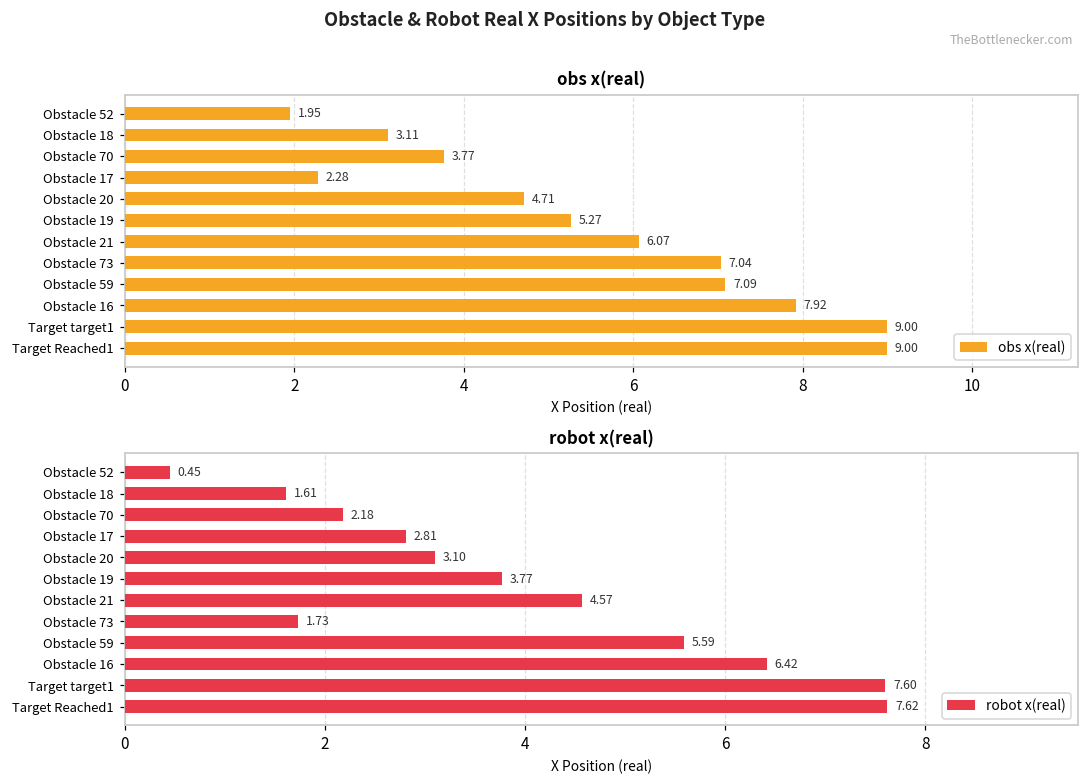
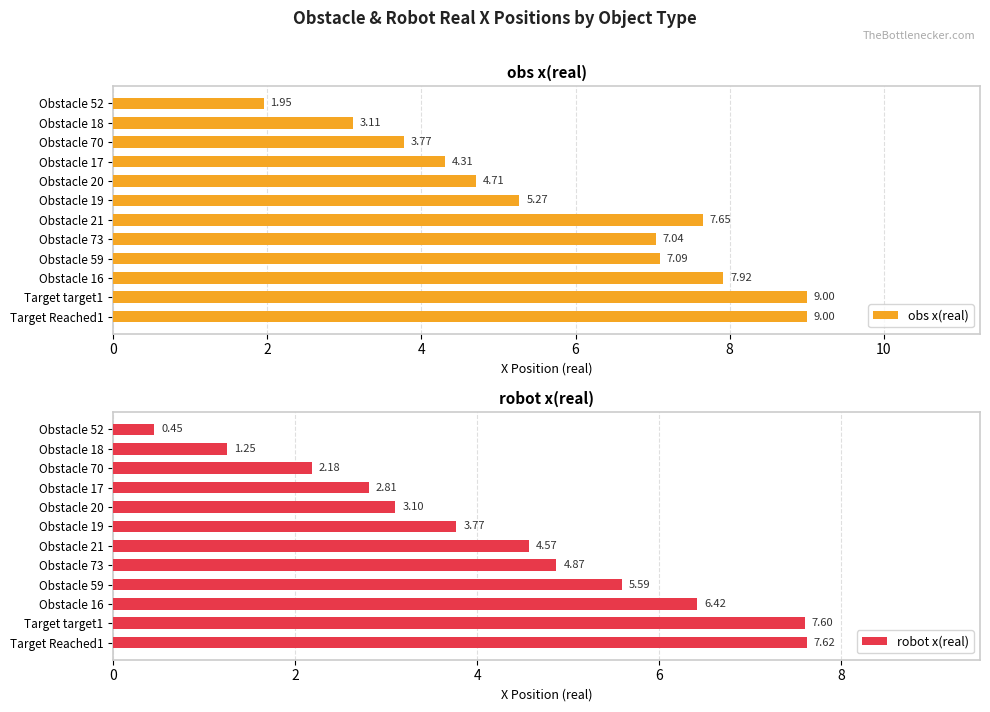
  {
    "obs x(real)": {
      "Obstacle 52": 1.95,
      "Obstacle 18": 3.11,
      "Obstacle 70": 3.77,
-     "Obstacle 17": 2.28,
+     "Obstacle 17": 4.31,
      "Obstacle 20": 4.71,
      "Obstacle 19": 5.27,
-     "Obstacle 21": 6.07,
+     "Obstacle 21": 7.65,
      "Obstacle 73": 7.04,
      "Obstacle 59": 7.09,
      "Obstacle 16": 7.92,
      "Target target1": 9.00,
      "Target Reached1": 9.00
    },
    "robot x(real)": {
      "Obstacle 52": 0.45,
-     "Obstacle 18": 1.61,
+     "Obstacle 18": 1.25,
      "Obstacle 70": 2.18,
      "Obstacle 17": 2.81,
      "Obstacle 20": 3.10,
      "Obstacle 19": 3.77,
      "Obstacle 21": 4.57,
-     "Obstacle 73": 1.73,
+     "Obstacle 73": 4.87,
      "Obstacle 59": 5.59,
      "Obstacle 16": 6.42,
      "Target target1": 7.60,
      "Target Reached1": 7.62
    }
  }
